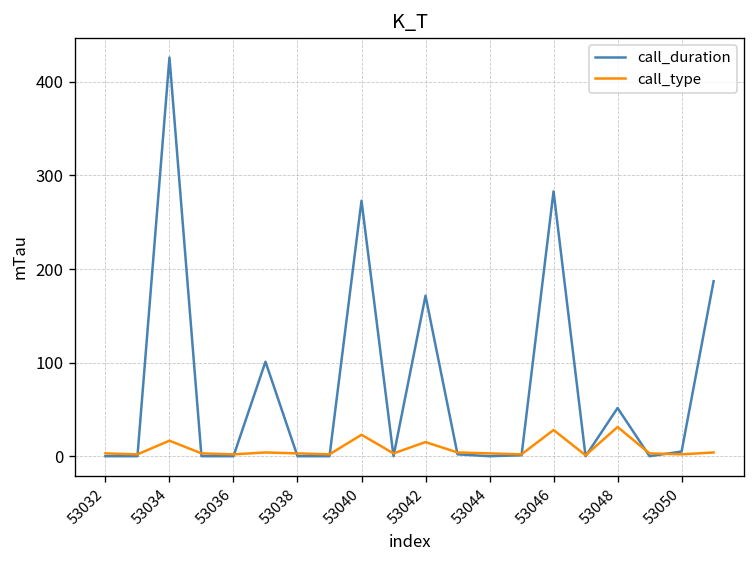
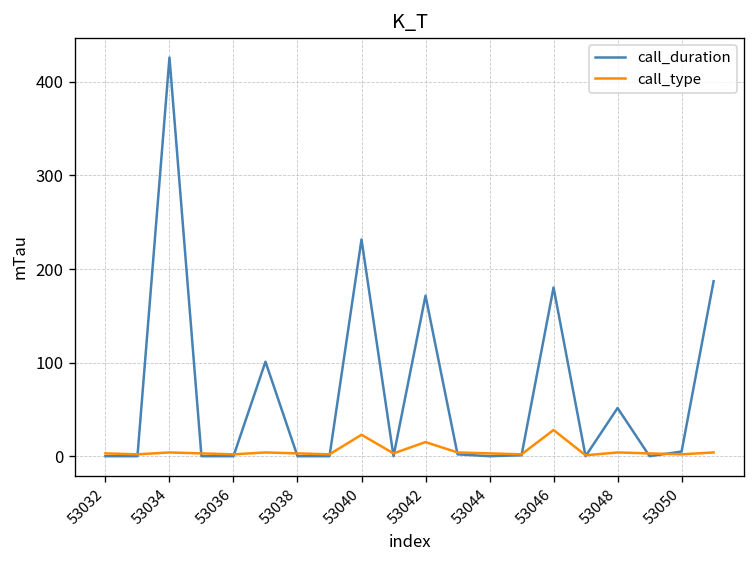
  {
    "call_duration": {
      "53034": 430,
-     "53040": 270,
+     "53040": 230,
      "53042": 170,
-     "53046": 280,
+     "53046": 180,
      "53048": 50
    },
    "call_type": {
-     "53034": 20,
+     "53034": 0,
      "53040": 20,
      "53042": 20,
      "53046": 30,
-     "53048": 30
+     "53048": 0
    }
  }
